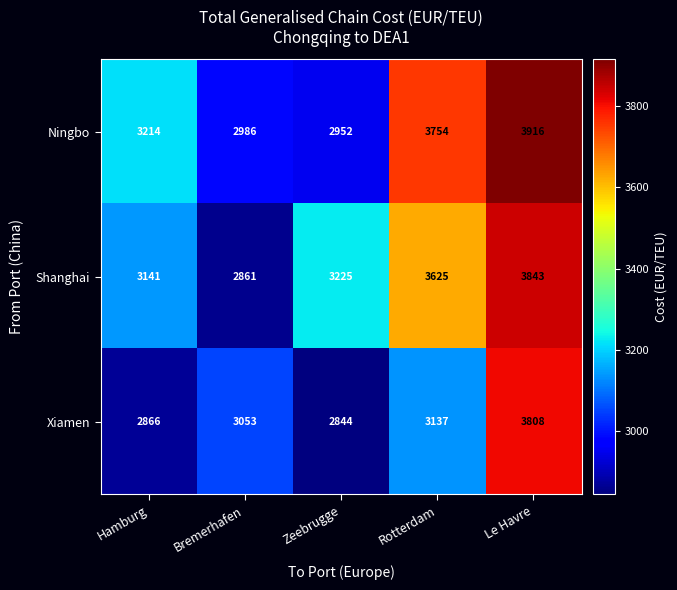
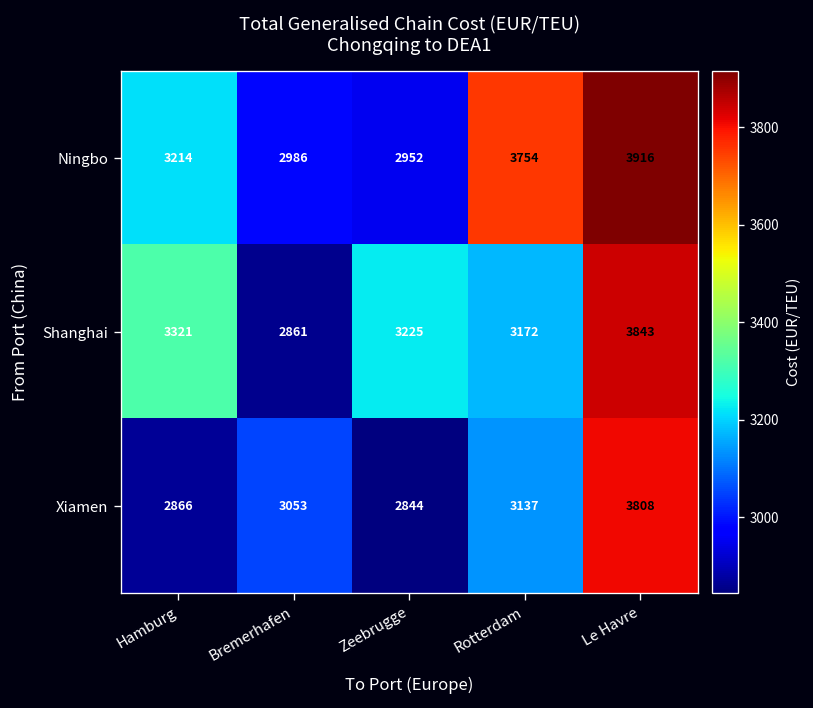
  {
    "Ningbo": {
      "Hamburg": 3214,
      "Bremerhafen": 2986,
      "Zeebrugge": 2952,
      "Rotterdam": 3754,
      "Le Havre": 3916
    },
    "Shanghai": {
-     "Hamburg": 3141,
+     "Hamburg": 3321,
      "Bremerhafen": 2861,
      "Zeebrugge": 3225,
-     "Rotterdam": 3625,
+     "Rotterdam": 3172,
      "Le Havre": 3843
    },
    "Xiamen": {
      "Hamburg": 2866,
      "Bremerhafen": 3053,
      "Zeebrugge": 2844,
      "Rotterdam": 3137,
      "Le Havre": 3808
    }
  }
